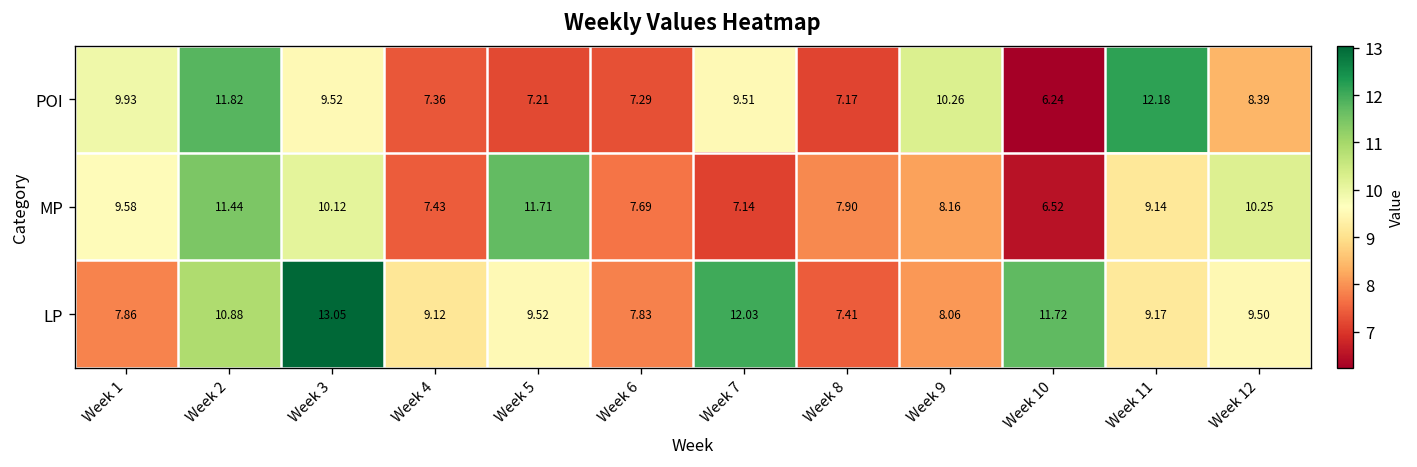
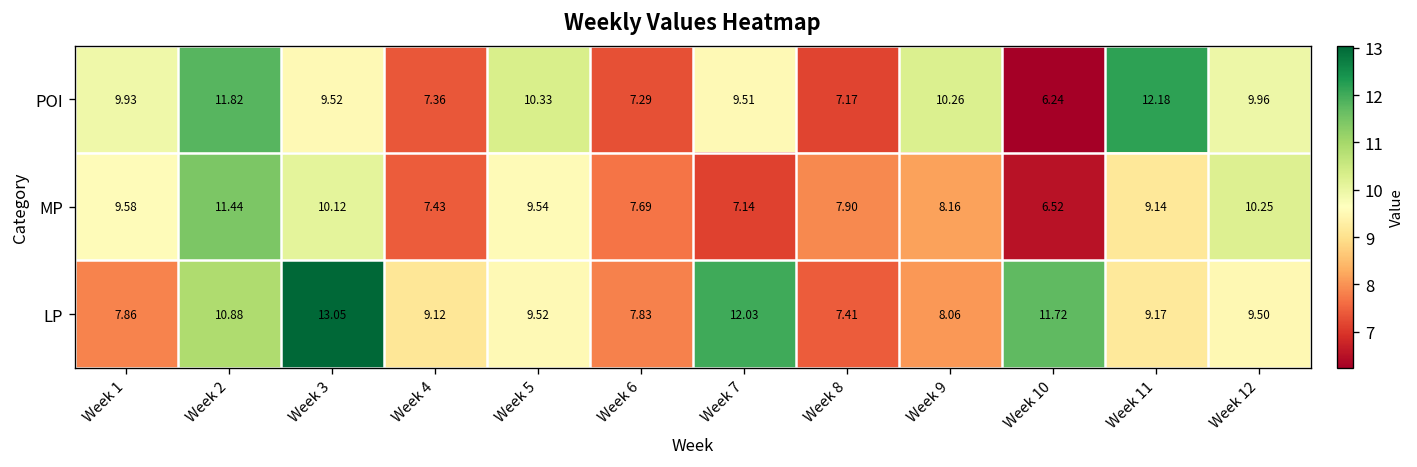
  {
    "POI": {
      "Week 1": 9.93,
      "Week 2": 11.82,
      "Week 3": 9.52,
      "Week 4": 7.36,
-     "Week 5": 7.21,
+     "Week 5": 10.33,
      "Week 6": 7.29,
      "Week 7": 9.51,
      "Week 8": 7.17,
      "Week 9": 10.26,
      "Week 10": 6.24,
      "Week 11": 12.18,
-     "Week 12": 8.39
+     "Week 12": 9.96
    },
    "MP": {
      "Week 1": 9.58,
      "Week 2": 11.44,
      "Week 3": 10.12,
      "Week 4": 7.43,
-     "Week 5": 11.71,
+     "Week 5": 9.54,
      "Week 6": 7.69,
      "Week 7": 7.14,
      "Week 8": 7.90,
      "Week 9": 8.16,
      "Week 10": 6.52,
      "Week 11": 9.14,
      "Week 12": 10.25
    },
    "LP": {
      "Week 1": 7.86,
      "Week 2": 10.88,
      "Week 3": 13.05,
      "Week 4": 9.12,
      "Week 5": 9.52,
      "Week 6": 7.83,
      "Week 7": 12.03,
      "Week 8": 7.41,
      "Week 9": 8.06,
      "Week 10": 11.72,
      "Week 11": 9.17,
      "Week 12": 9.50
    }
  }
